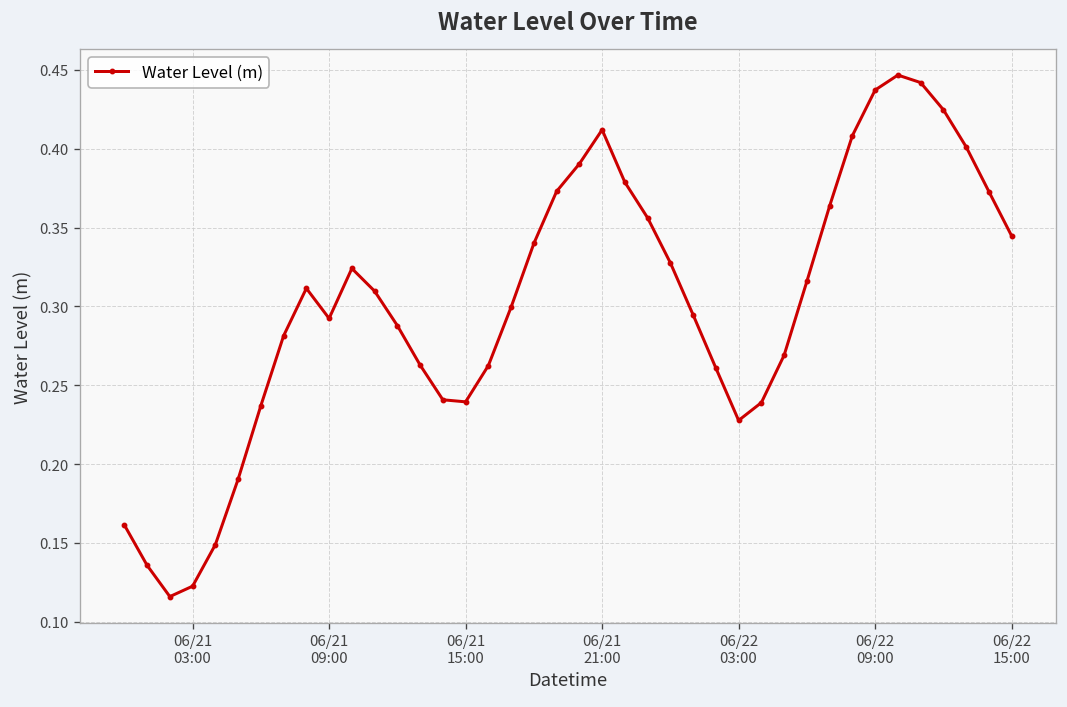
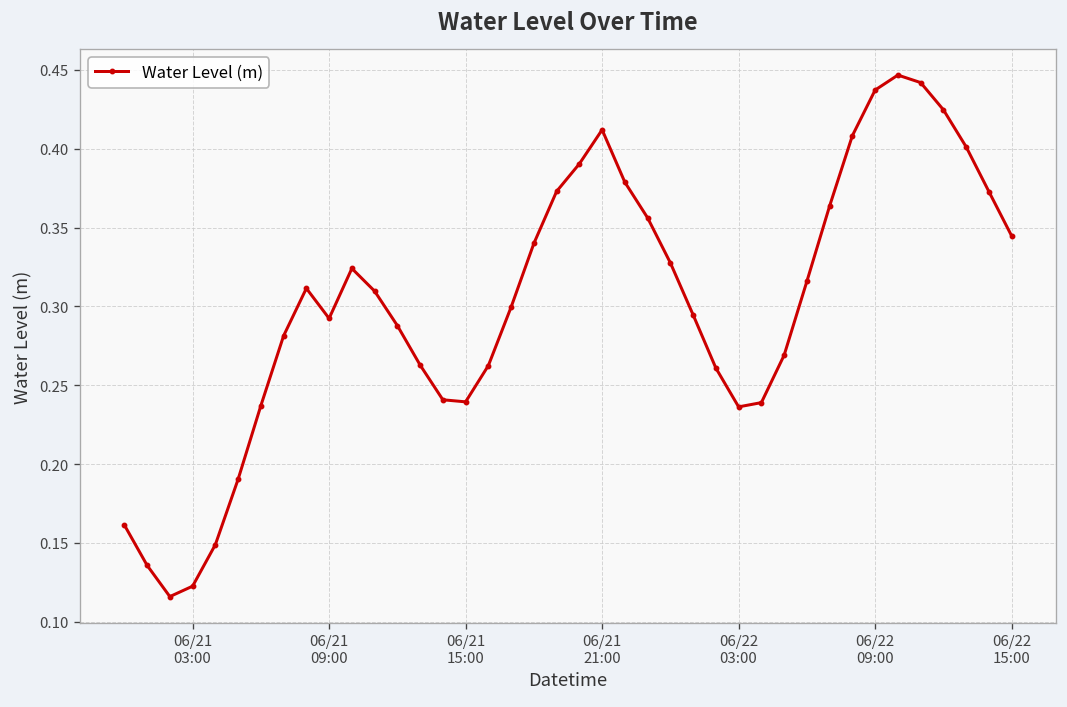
  {
    "06/21 03:00": 0.123,
    "06/21 09:00": 0.292,
    "06/21 15:00": 0.239,
    "06/21 21:00": 0.412,
-   "06/22 03:00": 0.228,
+   "06/22 03:00": 0.236,
    "06/22 09:00": 0.437,
    "06/22 15:00": 0.345
  }
